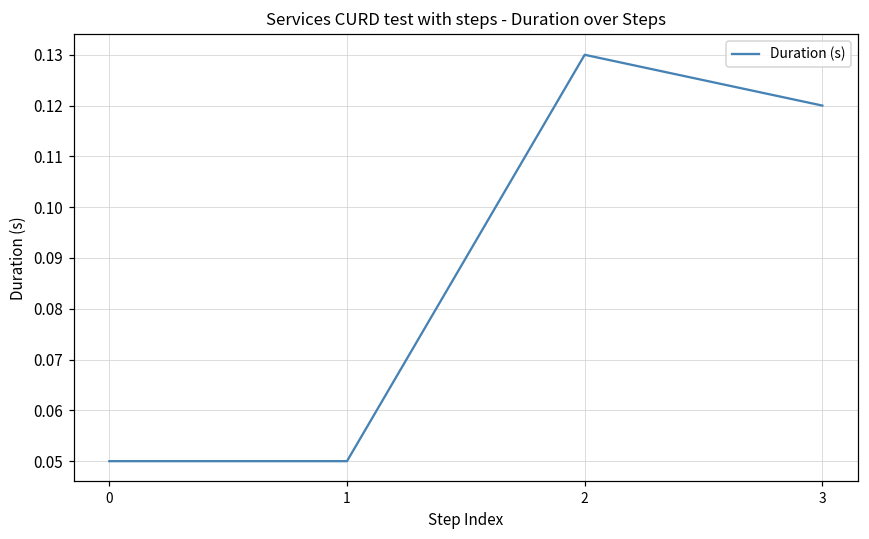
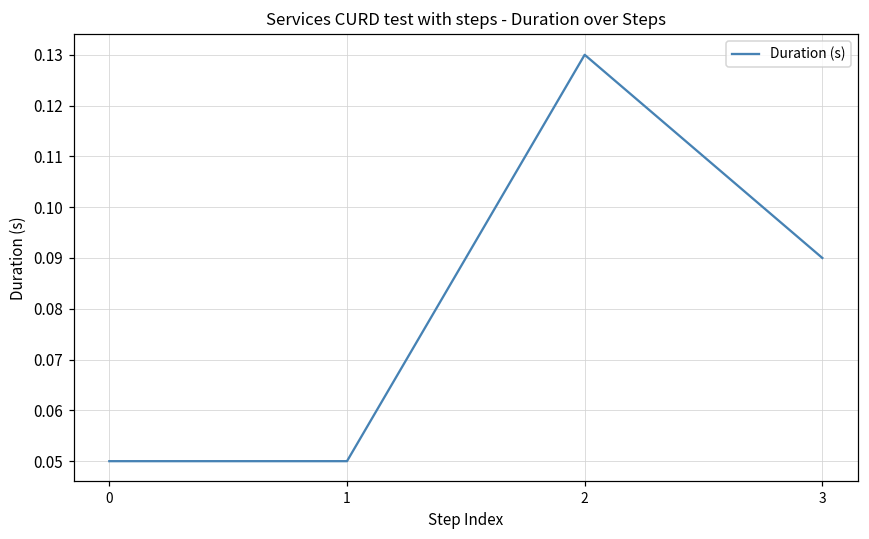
  {
    "0": 0.05,
    "1": 0.05,
    "2": 0.13,
-   "3": 0.12
+   "3": 0.09
  }
